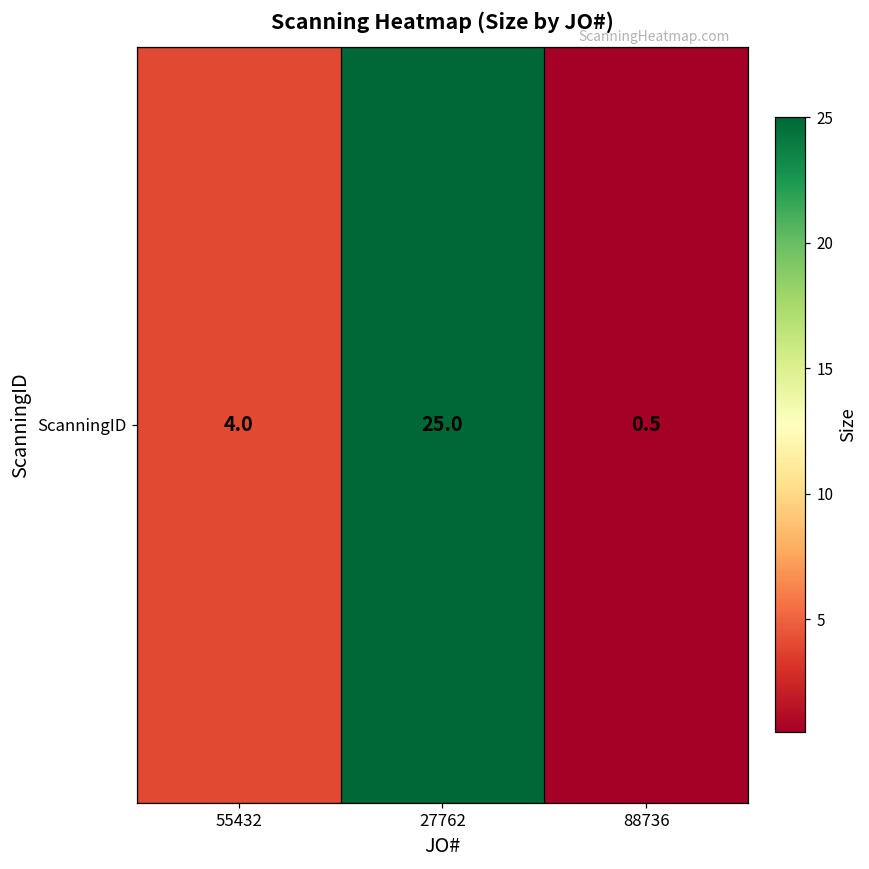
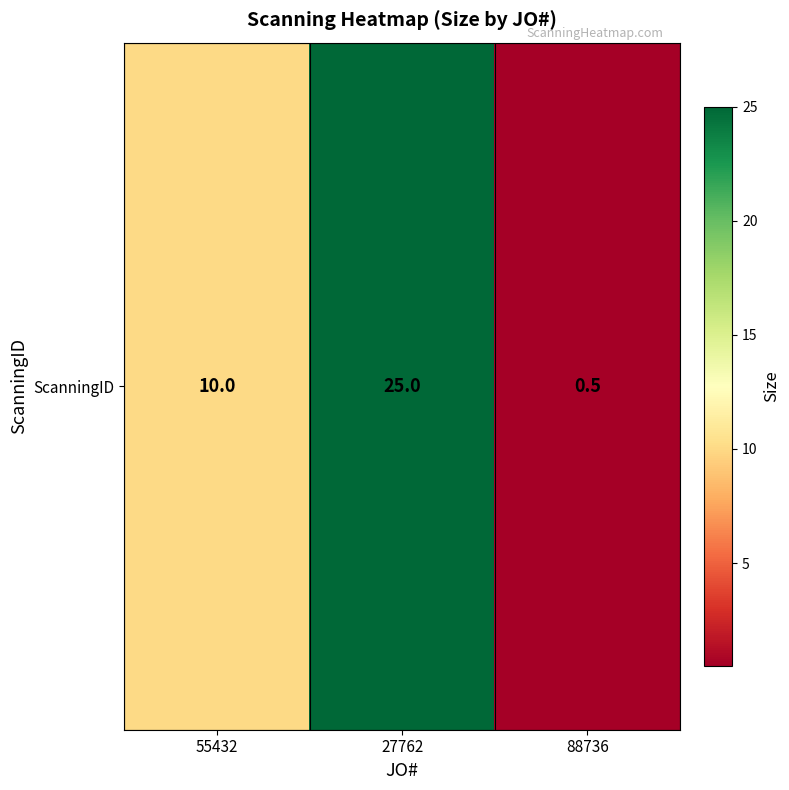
  {
    "ScanningID": {
-     "55432": 4.0,
+     "55432": 10.0,
      "27762": 25.0,
      "88736": 0.5
    }
  }
